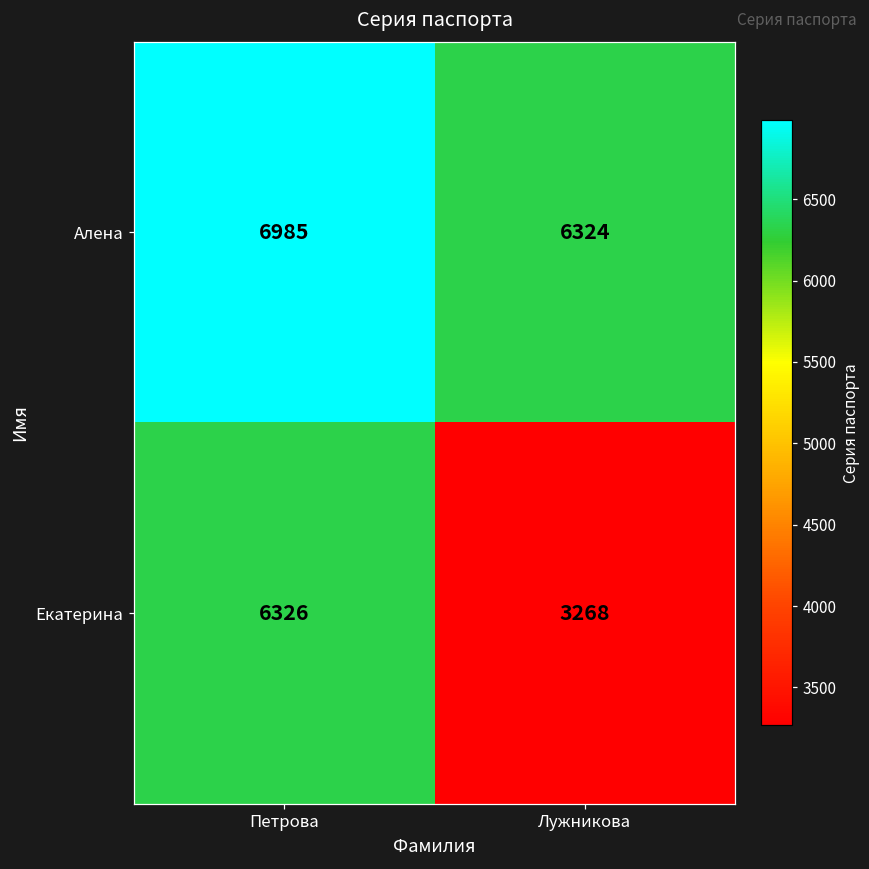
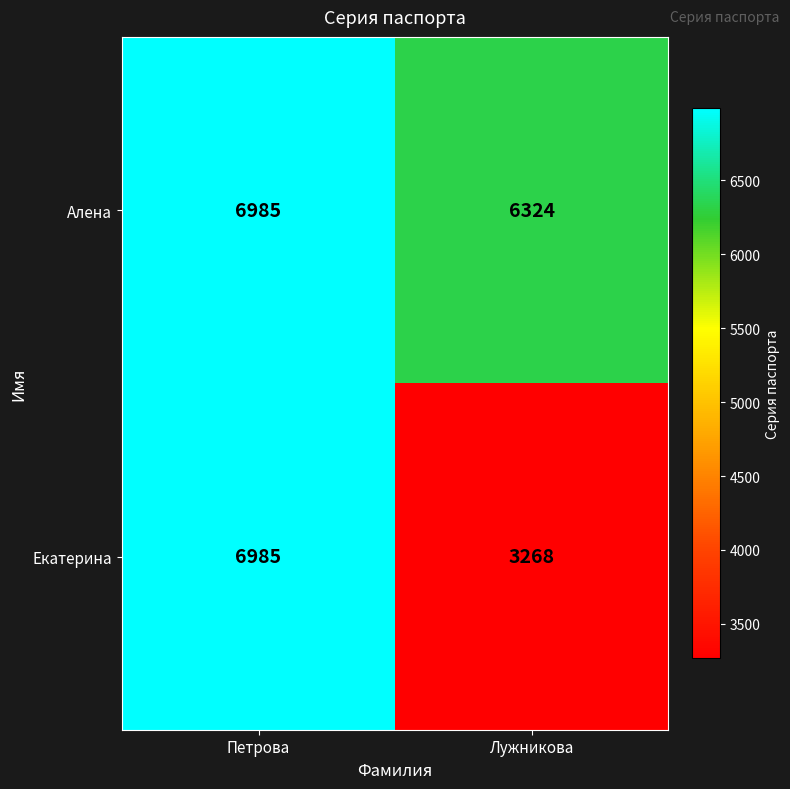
  {
    "Алена": {
      "Петрова": 6985,
      "Лужникова": 6324
    },
    "Екатерина": {
-     "Петрова": 6326,
+     "Петрова": 6985,
      "Лужникова": 3268
    }
  }
